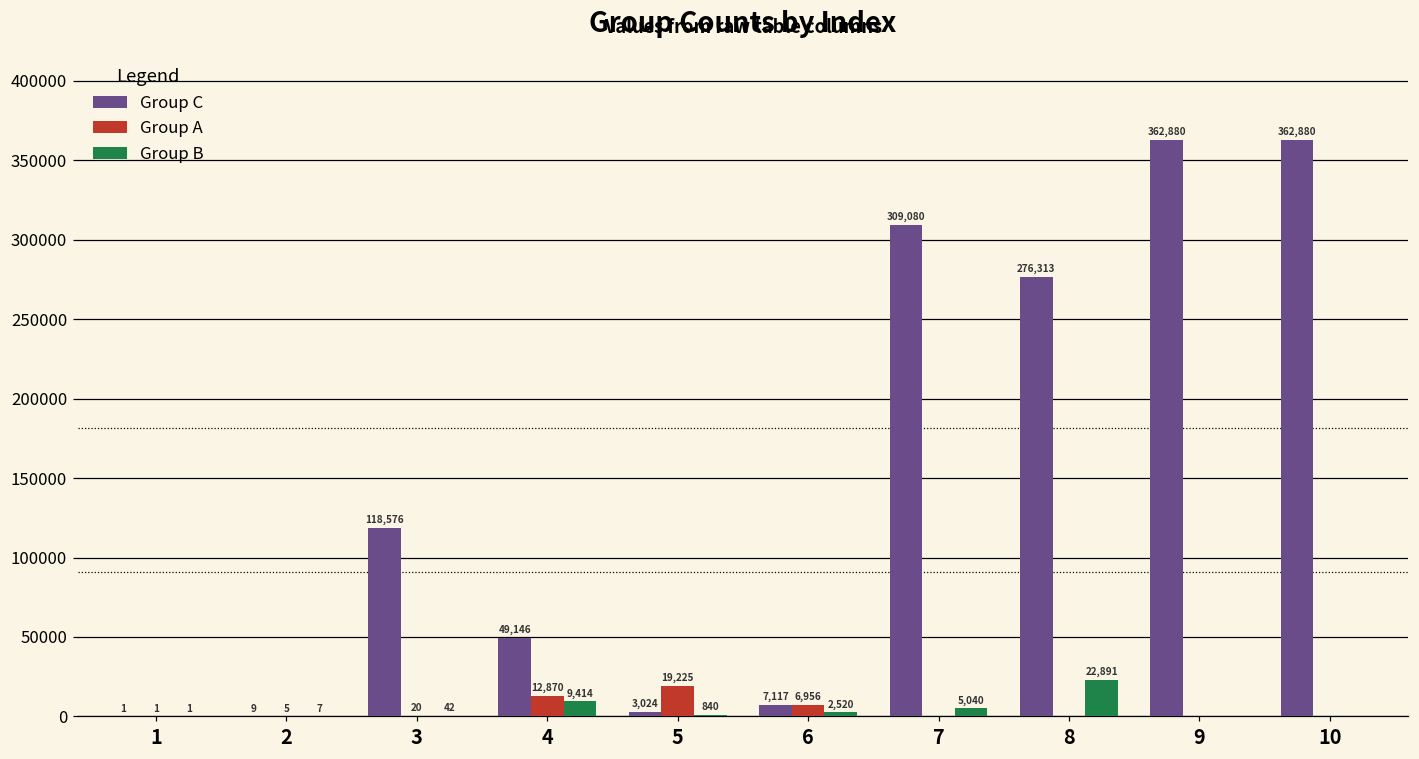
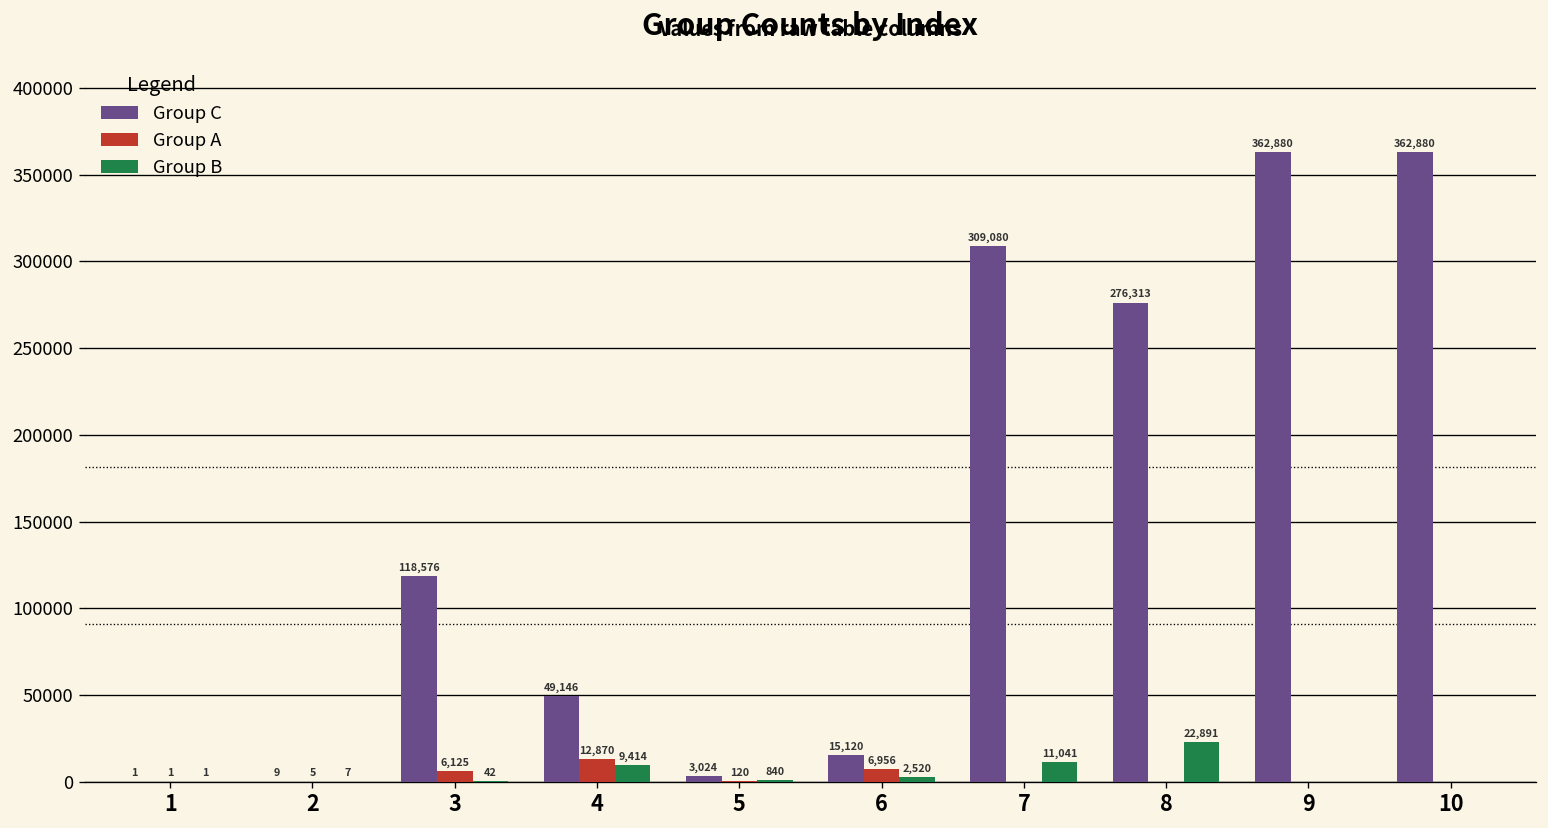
  {
    "Group C": {
      "1": "1",
      "2": "9",
      "3": "118,576",
      "4": "49,146",
      "5": "3,024",
-     "6": "7,117",
+     "6": "15,120",
      "7": "309,080",
      "8": "276,313",
      "9": "362,880",
      "10": "362,880"
    },
    "Group A": {
      "1": "1",
      "2": "5",
-     "3": "20",
+     "3": "6,125",
      "4": "12,870",
-     "5": "19,225",
+     "5": "120",
      "6": "6,956"
    },
    "Group B": {
      "1": "1",
      "2": "7",
      "3": "42",
      "4": "9,414",
      "5": "840",
      "6": "2,520",
-     "7": "5,040",
+     "7": "11,041",
      "8": "22,891"
    }
  }
